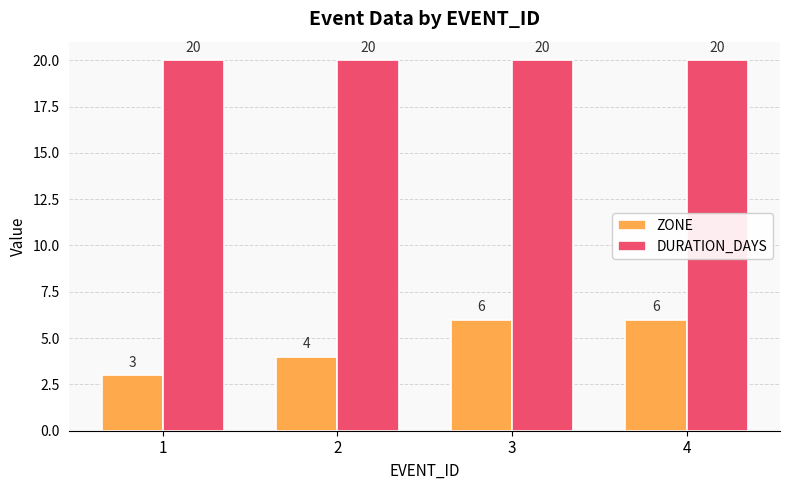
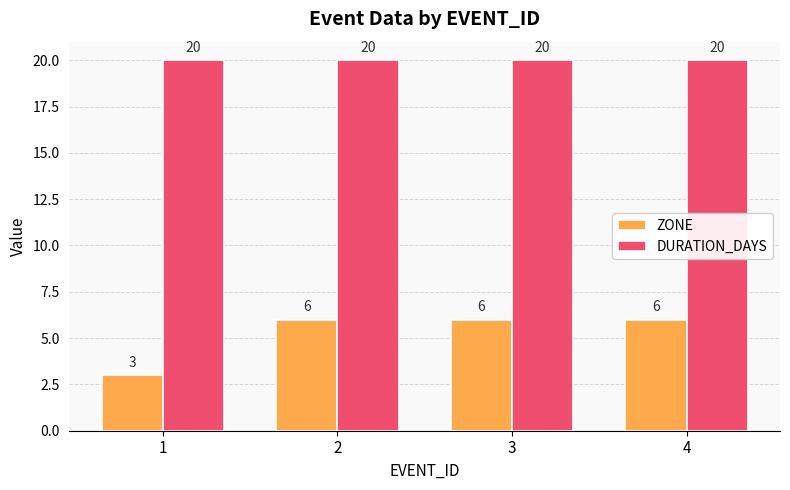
  {
    "ZONE": {
      "1": 3,
-     "2": 4,
+     "2": 6,
      "3": 6,
      "4": 6
    },
    "DURATION_DAYS": {
      "1": 20,
      "2": 20,
      "3": 20,
      "4": 20
    }
  }
